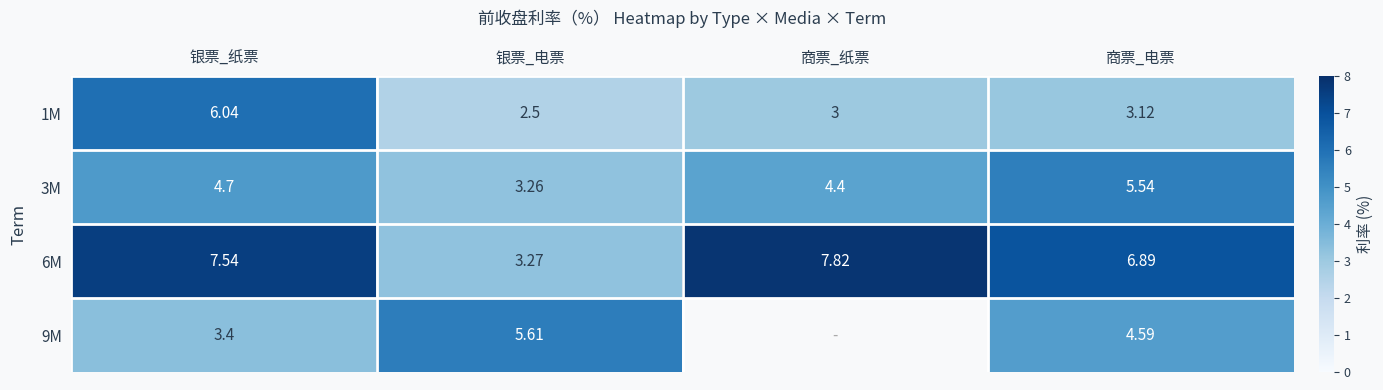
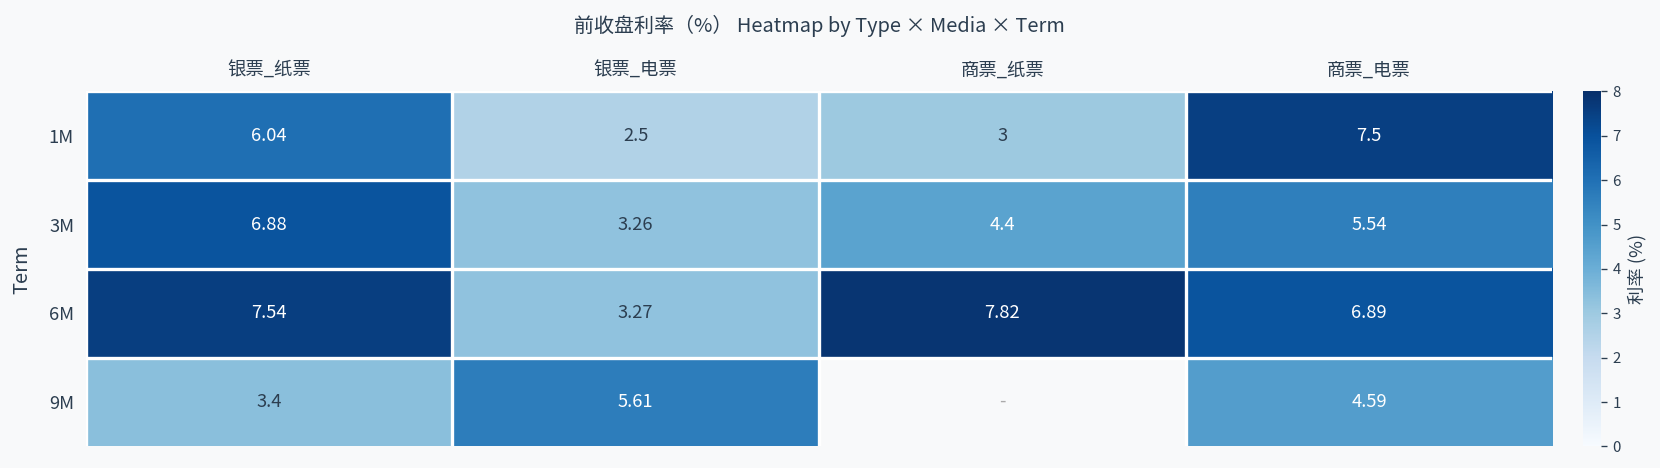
  {
    "1M": {
      "银票_纸票": 6.04,
      "银票_电票": 2.5,
      "商票_纸票": 3,
-     "商票_电票": 3.12
+     "商票_电票": 7.5
    },
    "3M": {
-     "银票_纸票": 4.7,
+     "银票_纸票": 6.88,
      "银票_电票": 3.26,
      "商票_纸票": 4.4,
      "商票_电票": 5.54
    },
    "6M": {
      "银票_纸票": 7.54,
      "银票_电票": 3.27,
      "商票_纸票": 7.82,
      "商票_电票": 6.89
    },
    "9M": {
      "银票_纸票": 3.4,
      "银票_电票": 5.61,
      "商票_电票": 4.59
    }
  }
